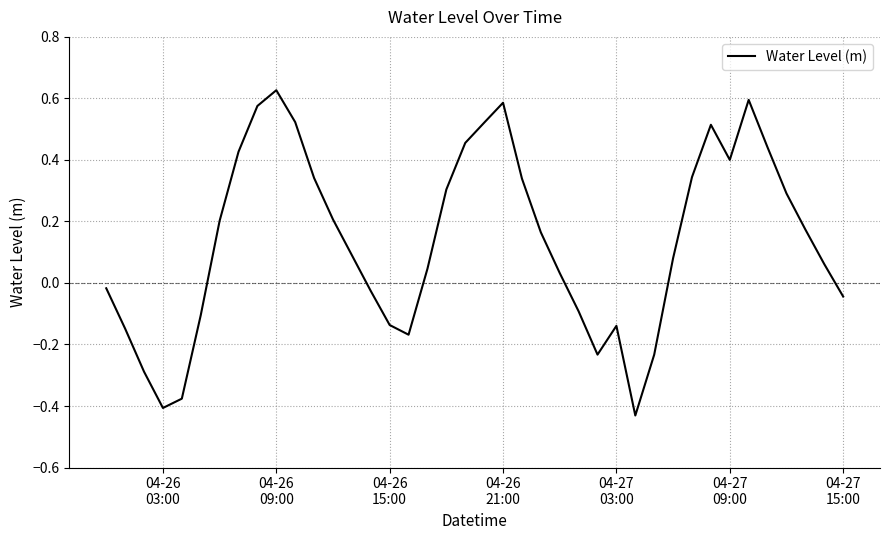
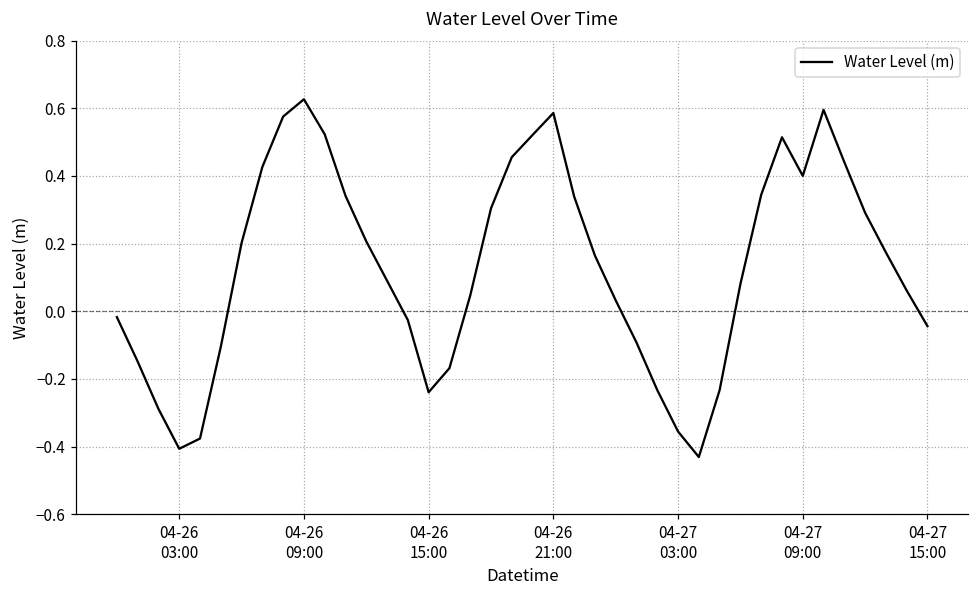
  {
    "04-26 03:00": -0.41,
    "04-26 09:00": 0.63,
-   "04-26 15:00": -0.14,
+   "04-26 15:00": -0.24,
    "04-26 21:00": 0.59,
-   "04-27 03:00": -0.14,
+   "04-27 03:00": -0.36,
    "04-27 09:00": 0.40,
    "04-27 15:00": -0.04
  }
